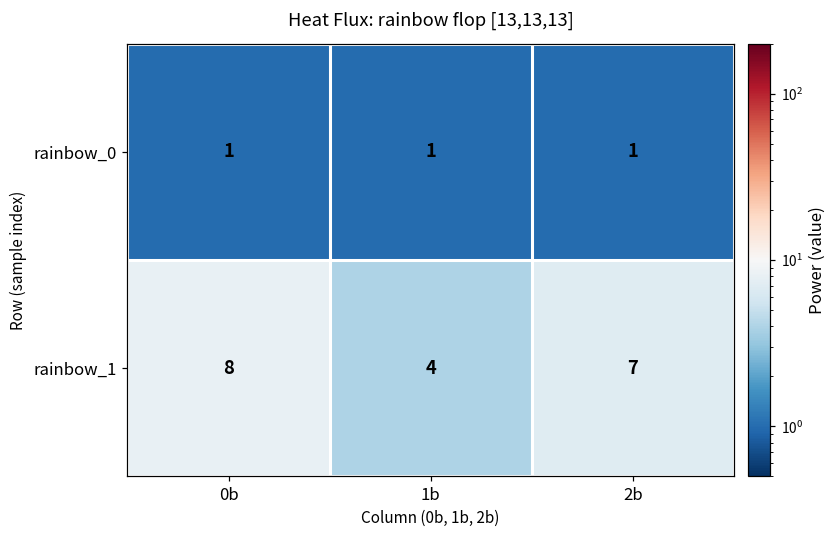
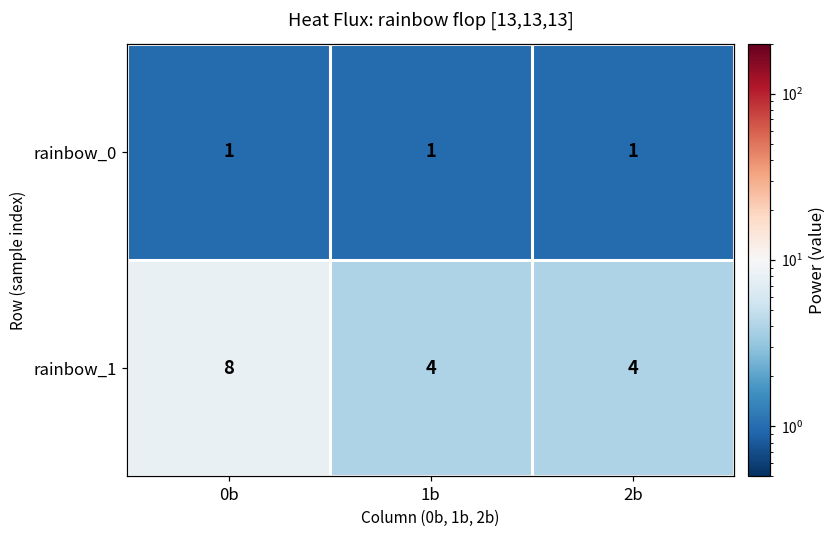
  {
    "rainbow_0": {
      "0b": 1,
      "1b": 1,
      "2b": 1
    },
    "rainbow_1": {
      "0b": 8,
      "1b": 4,
-     "2b": 7
+     "2b": 4
    }
  }
